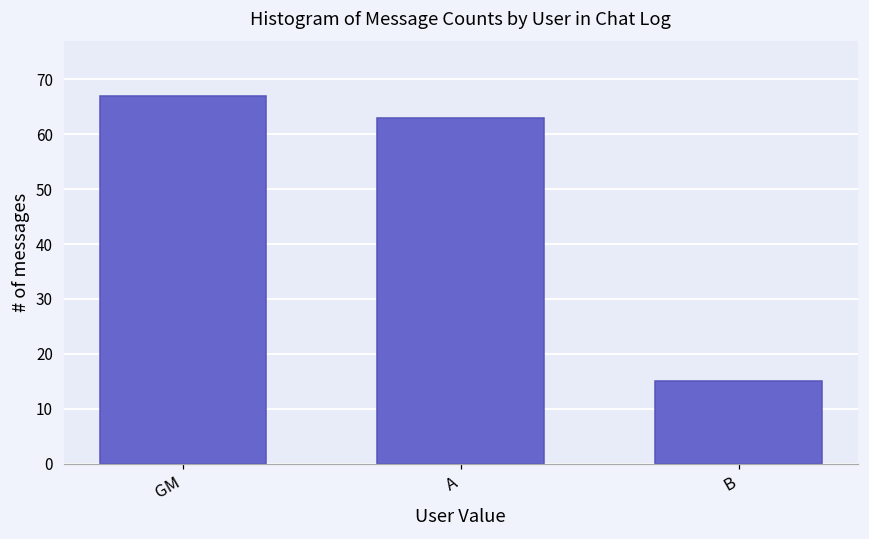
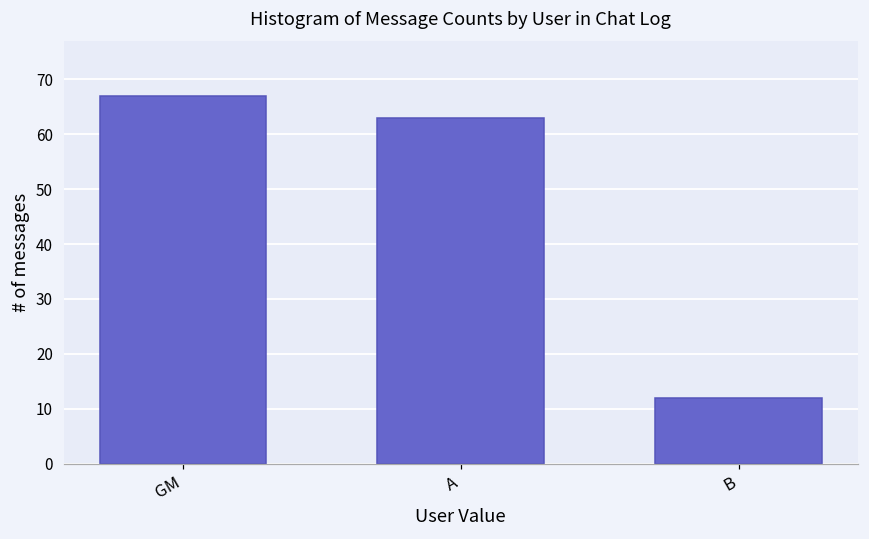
  {
    "GM": 67,
    "A": 63,
-   "B": 15
+   "B": 12
  }
